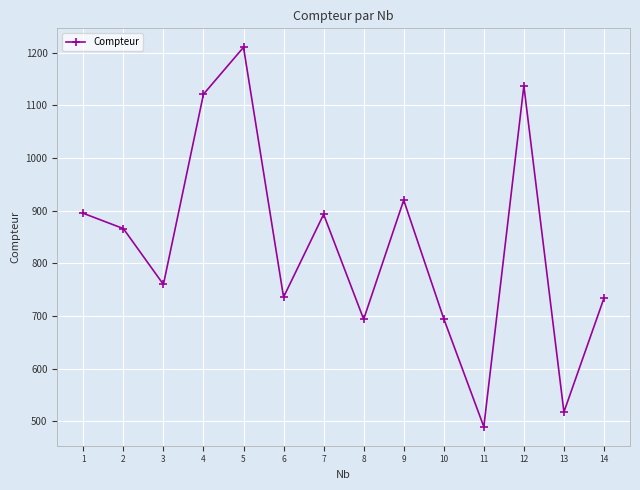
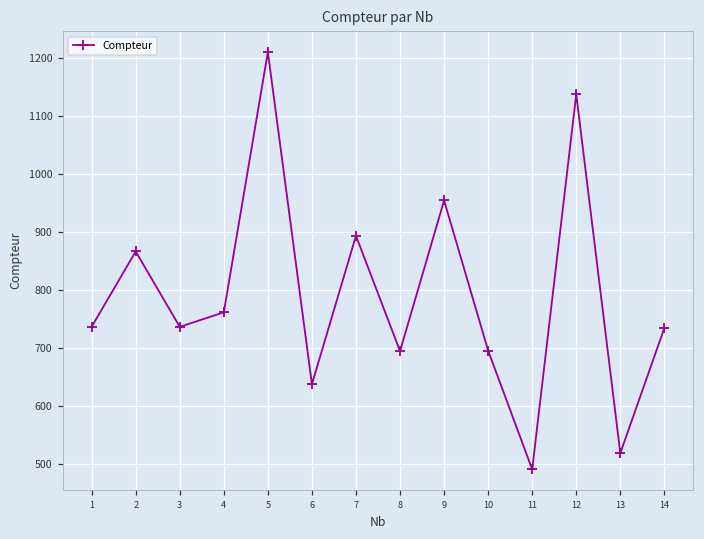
  {
-   "1": 900,
+   "1": 740,
    "2": 870,
-   "3": 760,
-   "4": 1120,
+   "3": 740,
+   "4": 760,
    "5": 1210,
-   "6": 740,
+   "6": 640,
    "7": 890,
    "8": 690,
-   "9": 920,
+   "9": 950,
    "10": 700,
    "11": 490,
    "12": 1140,
    "13": 520,
    "14": 730
  }
